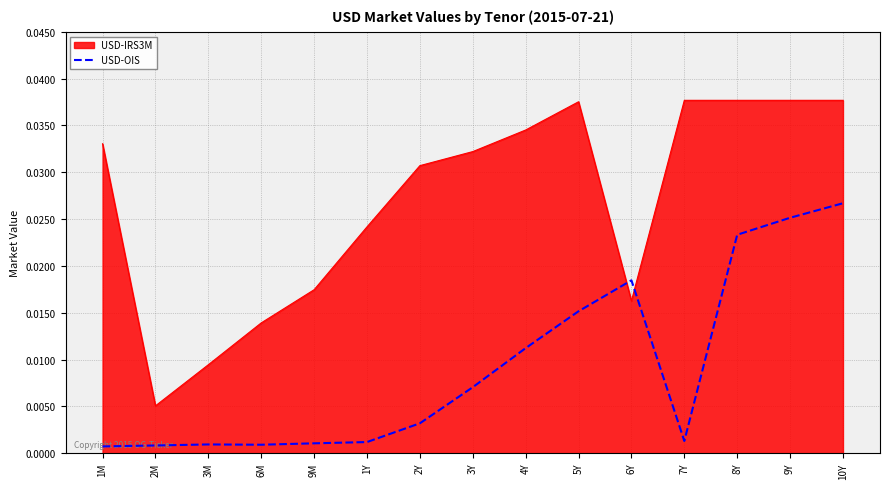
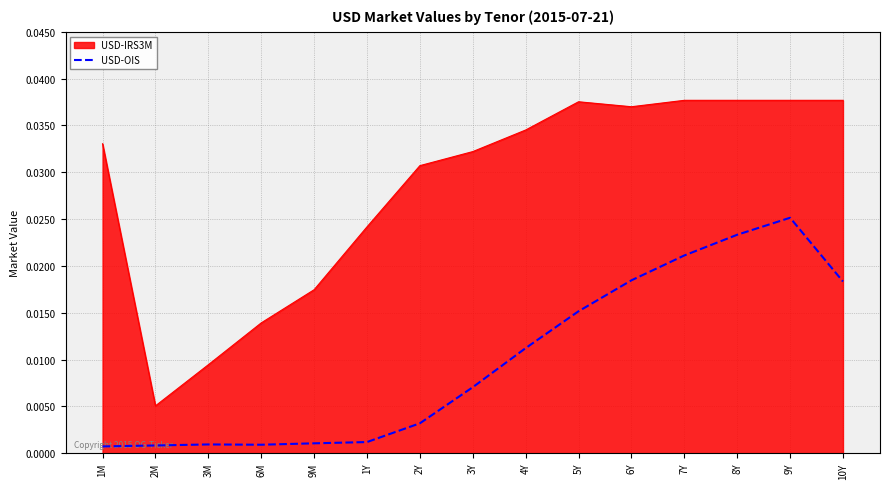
  {
    "USD-IRS3M": {
      "1M": 0.033,
      "2M": 0.005,
      "3M": 0.009,
      "6M": 0.014,
      "9M": 0.017,
      "1Y": 0.024,
      "2Y": 0.031,
      "3Y": 0.032,
      "4Y": 0.035,
      "5Y": 0.038,
-     "6Y": 0.016,
+     "6Y": 0.037,
      "7Y": 0.038,
      "8Y": 0.038,
      "9Y": 0.038,
      "10Y": 0.038
    },
    "USD-OIS": {
      "3M": 0.001,
      "6M": 0.001,
      "9M": 0.001,
      "1Y": 0.001,
      "2Y": 0.003,
      "3Y": 0.007,
      "4Y": 0.011,
      "5Y": 0.015,
      "6Y": 0.018,
-     "7Y": 0.001,
+     "7Y": 0.021,
      "8Y": 0.023,
      "9Y": 0.025,
-     "10Y": 0.027
+     "10Y": 0.018
    }
  }
